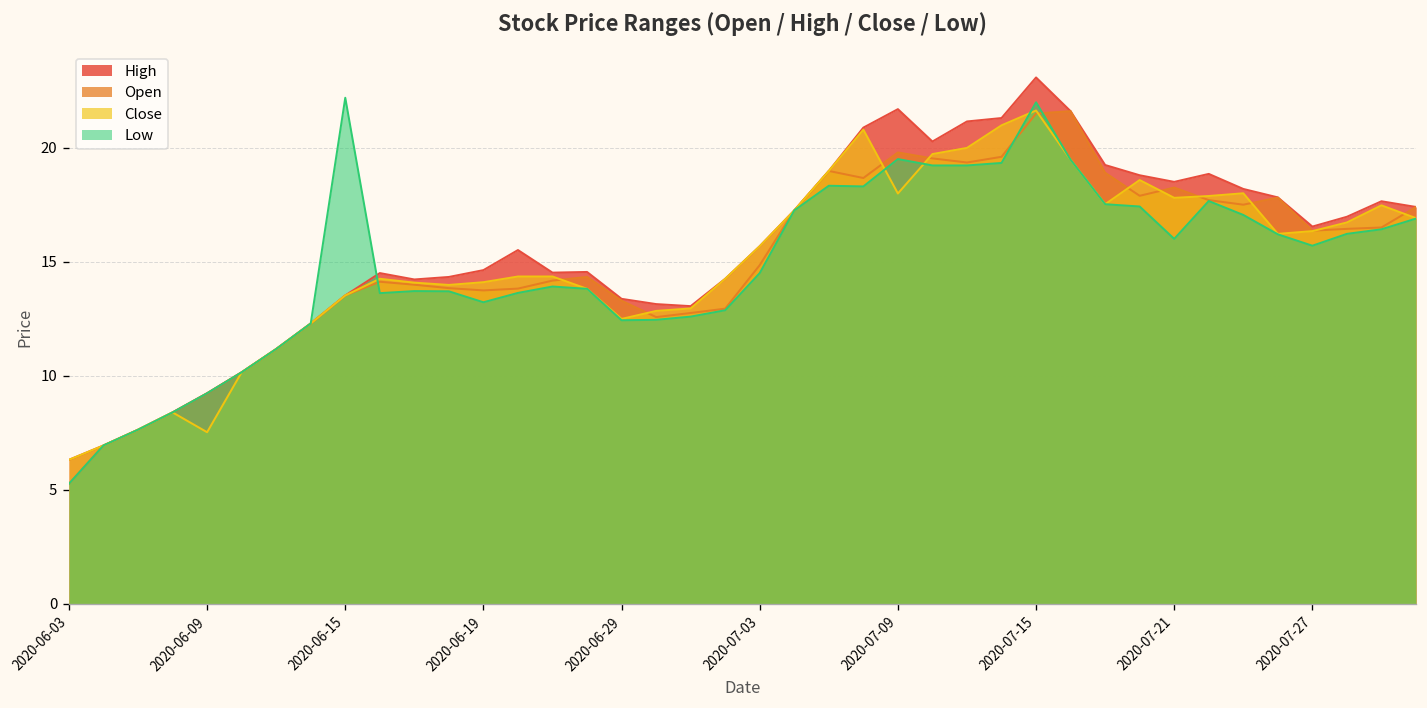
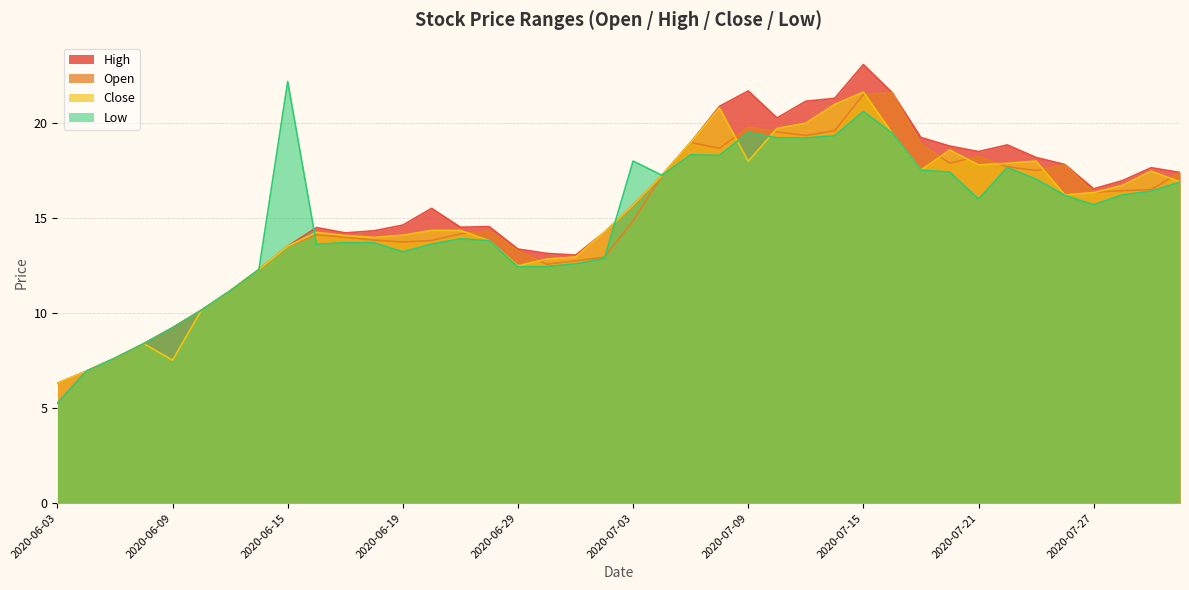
  {
    "Close": {
      "2020-06-09": 7.5,
      "2020-06-19": 14.1,
      "2020-07-09": 18.0,
      "2020-07-21": 17.8
    },
    "Low": {
      "2020-06-15": 22.2,
      "2020-06-19": 13.2,
-     "2020-07-03": 14.5,
+     "2020-07-03": 18.0,
      "2020-07-09": 19.5,
-     "2020-07-15": 22.0,
+     "2020-07-15": 20.6,
      "2020-07-21": 16.0,
      "2020-07-27": 15.7
    }
  }
